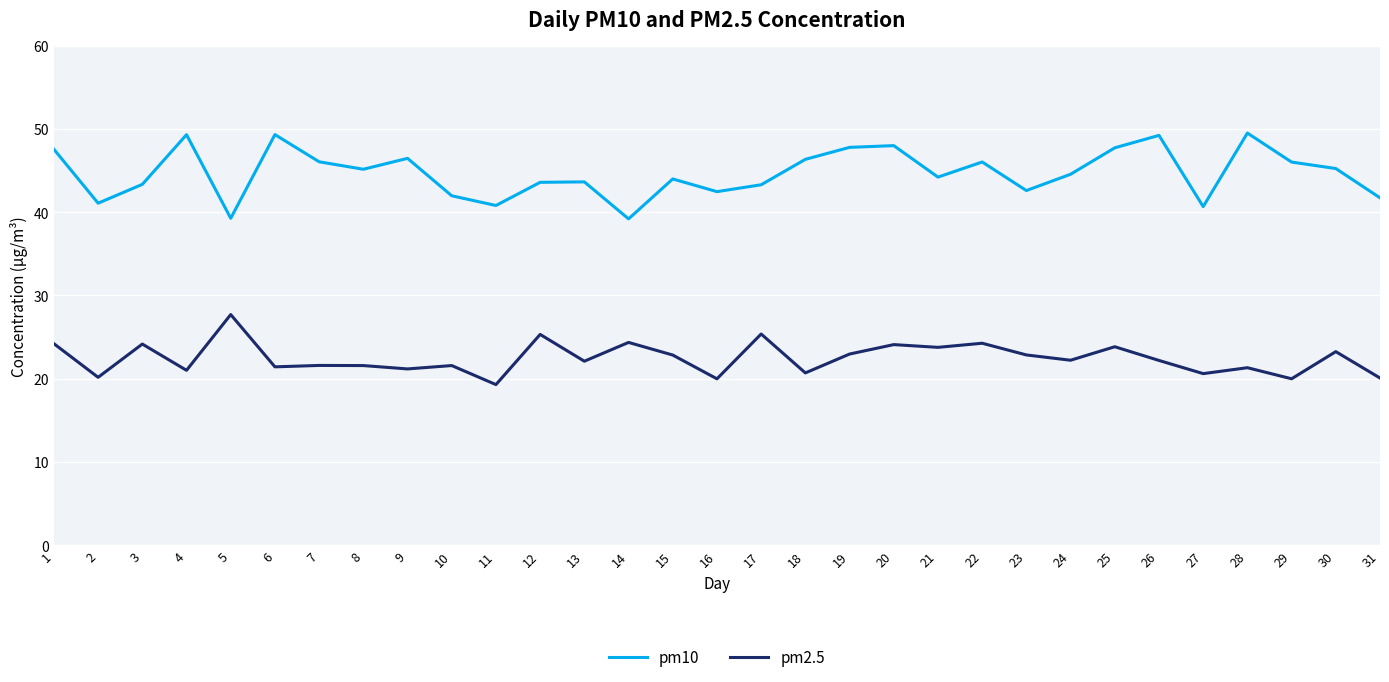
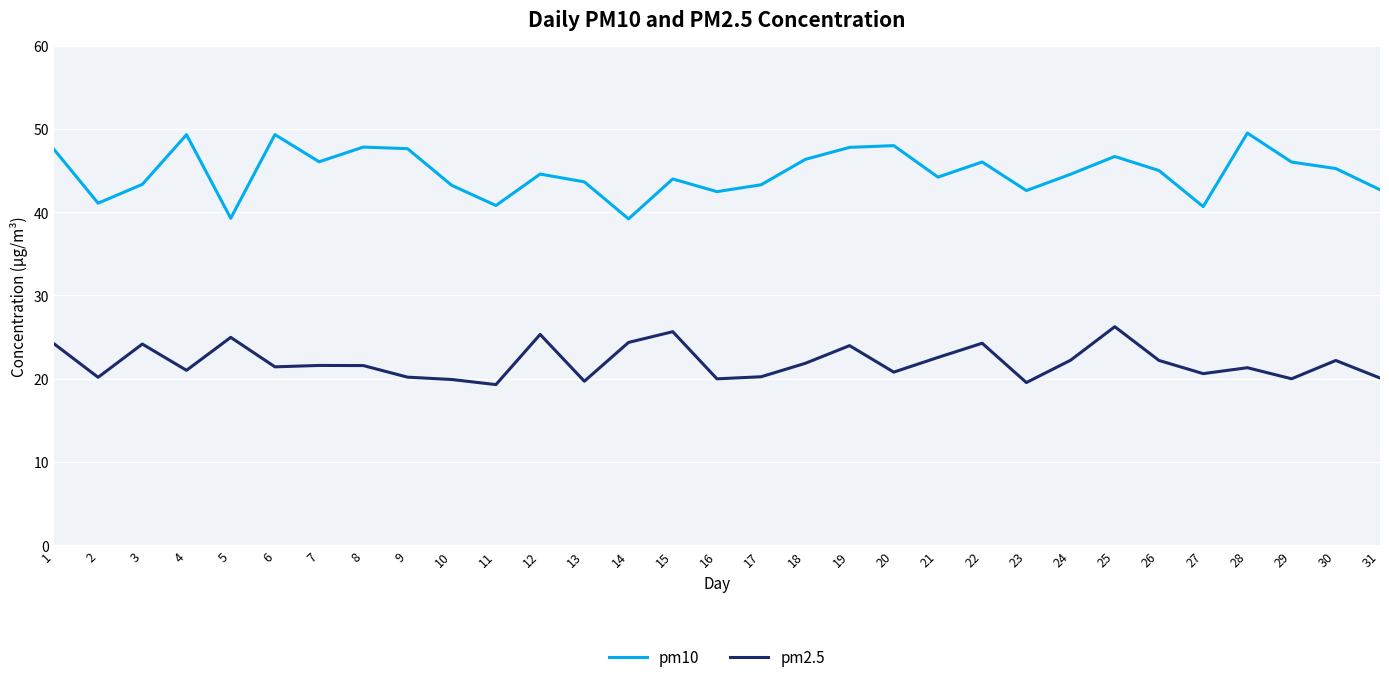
  {
    "pm10": {
      "1": 48,
      "2": 41,
      "3": 43,
      "4": 49,
      "5": 39,
      "6": 49,
      "7": 46,
-     "8": 45,
-     "9": 46,
-     "10": 42,
+     "8": 48,
+     "9": 48,
+     "10": 43,
      "11": 41,
-     "12": 44,
+     "12": 45,
      "13": 44,
      "14": 39,
      "15": 44,
      "16": 42,
      "17": 43,
      "18": 46,
      "19": 48,
      "20": 48,
      "21": 44,
      "22": 46,
      "23": 43,
      "24": 45,
-     "25": 48,
-     "26": 49,
+     "25": 47,
+     "26": 45,
      "27": 41,
      "28": 49,
      "29": 46,
      "30": 45,
-     "31": 42
+     "31": 43
    },
    "pm2.5": {
      "1": 24,
      "2": 20,
      "3": 24,
      "4": 21,
-     "5": 28,
+     "5": 25,
      "6": 21,
      "7": 22,
      "8": 22,
-     "9": 21,
-     "10": 22,
+     "9": 20,
+     "10": 20,
      "11": 19,
      "12": 25,
-     "13": 22,
+     "13": 20,
      "14": 24,
-     "15": 23,
+     "15": 26,
      "16": 20,
-     "17": 25,
-     "18": 21,
-     "19": 23,
-     "20": 24,
-     "21": 24,
+     "17": 20,
+     "18": 22,
+     "19": 24,
+     "20": 21,
+     "21": 23,
      "22": 24,
-     "23": 23,
+     "23": 20,
      "24": 22,
-     "25": 24,
+     "25": 26,
      "26": 22,
      "27": 21,
      "28": 21,
      "29": 20,
-     "30": 23,
+     "30": 22,
      "31": 20
    }
  }
